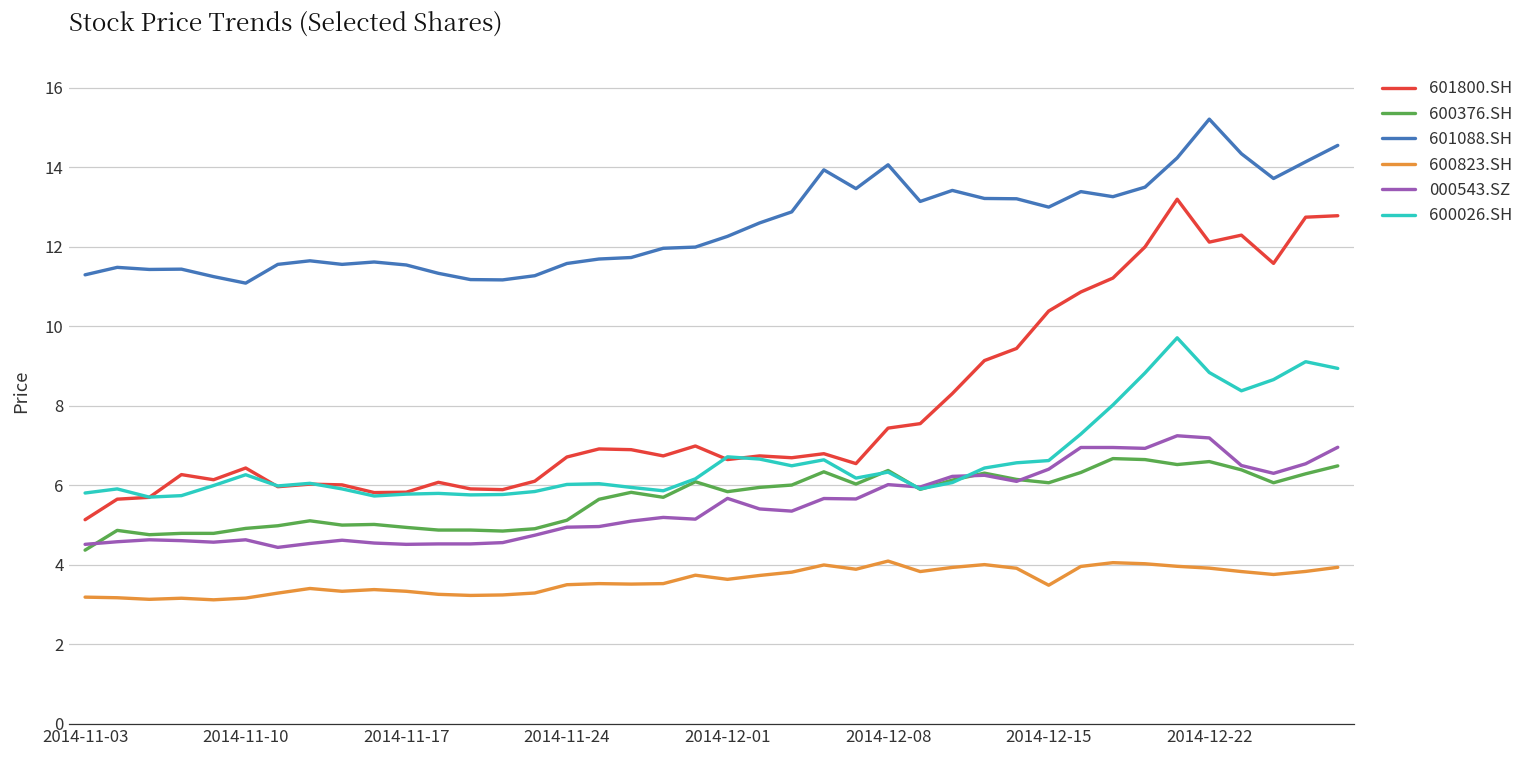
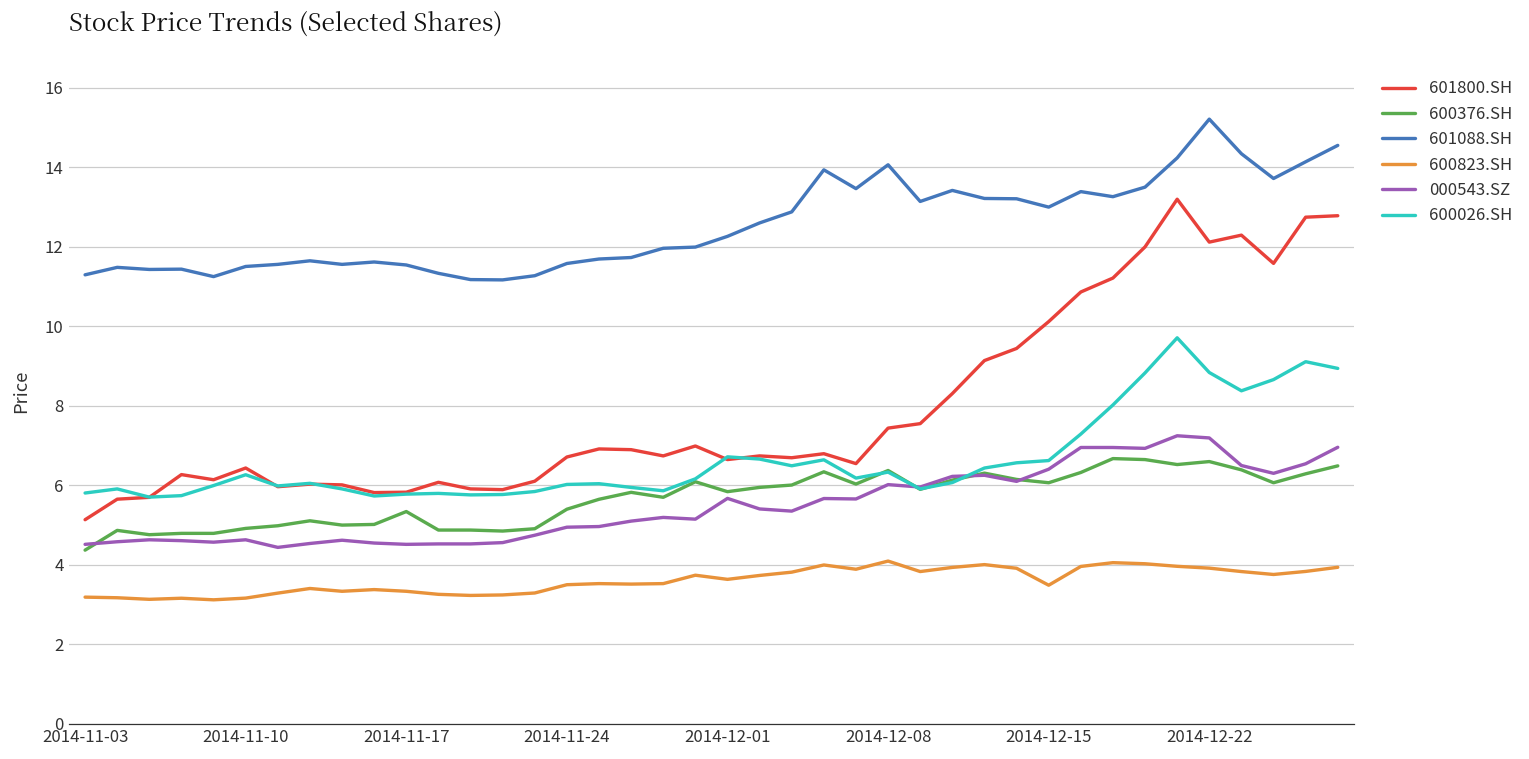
  {
    "601800.SH": {
      "2014-11-03": 5.1,
      "2014-11-10": 6.4,
      "2014-11-24": 6.7,
      "2014-12-08": 7.4,
-     "2014-12-15": 10.4,
+     "2014-12-15": 10.1,
      "2014-12-22": 12.1
    },
    "600376.SH": {
      "2014-11-03": 4.4,
      "2014-11-10": 4.9,
-     "2014-11-17": 4.9,
-     "2014-11-24": 5.1,
+     "2014-11-17": 5.3,
+     "2014-11-24": 5.4,
      "2014-12-01": 5.8,
      "2014-12-15": 6.1,
      "2014-12-22": 6.6
    },
    "601088.SH": {
      "2014-11-03": 11.3,
-     "2014-11-10": 11.1,
+     "2014-11-10": 11.5,
      "2014-11-17": 11.5,
      "2014-11-24": 11.6,
      "2014-12-01": 12.3,
      "2014-12-08": 14.1,
      "2014-12-15": 13.0,
      "2014-12-22": 15.2
    },
    "600823.SH": {
      "2014-11-03": 3.2,
      "2014-11-10": 3.2,
      "2014-11-17": 3.3,
      "2014-11-24": 3.5,
      "2014-12-01": 3.6,
      "2014-12-08": 4.1,
      "2014-12-15": 3.5,
      "2014-12-22": 3.9
    },
    "000543.SZ": {
      "2014-11-03": 4.5,
      "2014-11-10": 4.6,
      "2014-11-17": 4.5,
      "2014-11-24": 4.9,
      "2014-12-01": 5.7,
      "2014-12-08": 6.0,
      "2014-12-15": 6.4,
      "2014-12-22": 7.2
    },
    "600026.SH": {
      "2014-11-03": 5.8,
      "2014-11-10": 6.3,
      "2014-11-24": 6.0,
      "2014-12-15": 6.6,
      "2014-12-22": 8.8
    }
  }
